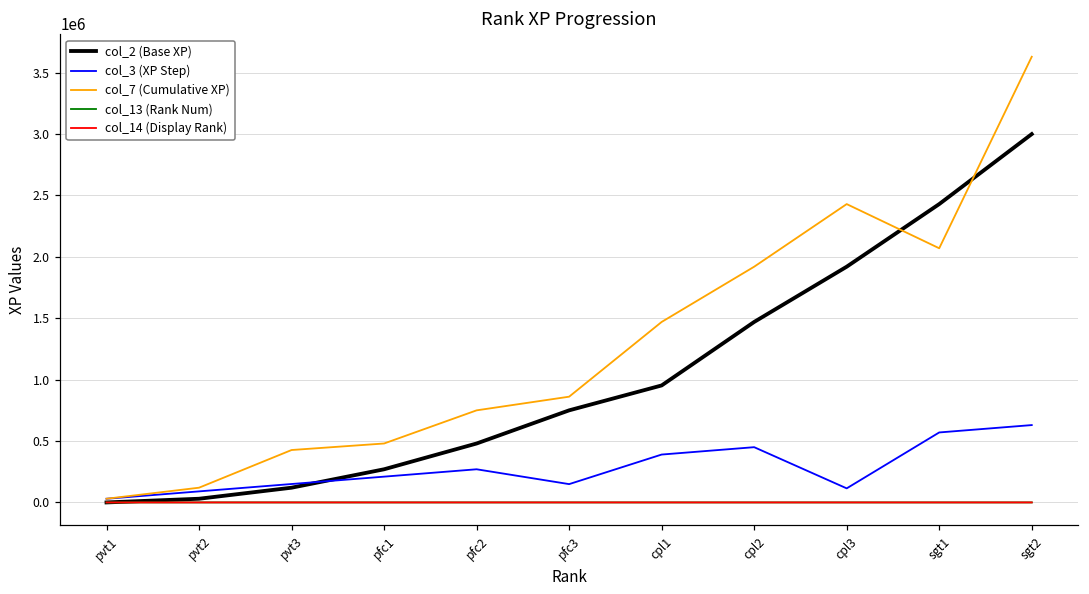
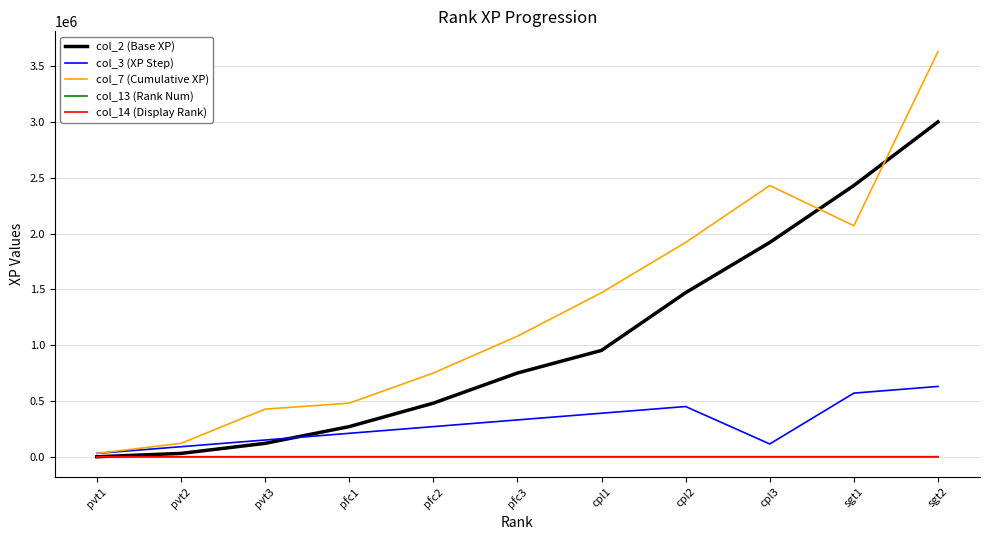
  {
    "col_2 (Base XP)": {
      "pvt2": 30000,
      "pvt3": 120000,
      "pfc1": 270000,
      "pfc2": 480000,
      "pfc3": 750000,
      "cpl1": 950000,
      "cpl2": 1470000,
      "cpl3": 1920000,
      "sgt1": 2430000,
      "sgt2": 3000000
    },
    "col_3 (XP Step)": {
      "pvt2": 90000,
      "pvt3": 150000,
      "pfc1": 210000,
      "pfc2": 270000,
-     "pfc3": 150000,
+     "pfc3": 330000,
      "cpl1": 390000,
      "cpl2": 450000,
      "cpl3": 110000,
      "sgt1": 570000,
      "sgt2": 630000
    },
    "col_7 (Cumulative XP)": {
      "pvt2": 120000,
      "pvt3": 430000,
      "pfc1": 480000,
      "pfc2": 750000,
-     "pfc3": 860000,
+     "pfc3": 1080000,
      "cpl1": 1470000,
      "cpl2": 1920000,
      "cpl3": 2430000,
      "sgt1": 2070000,
      "sgt2": 3630000
    },
    "col_14 (Display Rank)": {
      "pvt2": 0,
      "pvt3": 0,
      "pfc1": 0,
      "pfc2": 0,
      "pfc3": 0,
      "cpl1": 0,
      "cpl2": 0,
      "cpl3": 0,
      "sgt1": 0,
      "sgt2": 0
    }
  }
